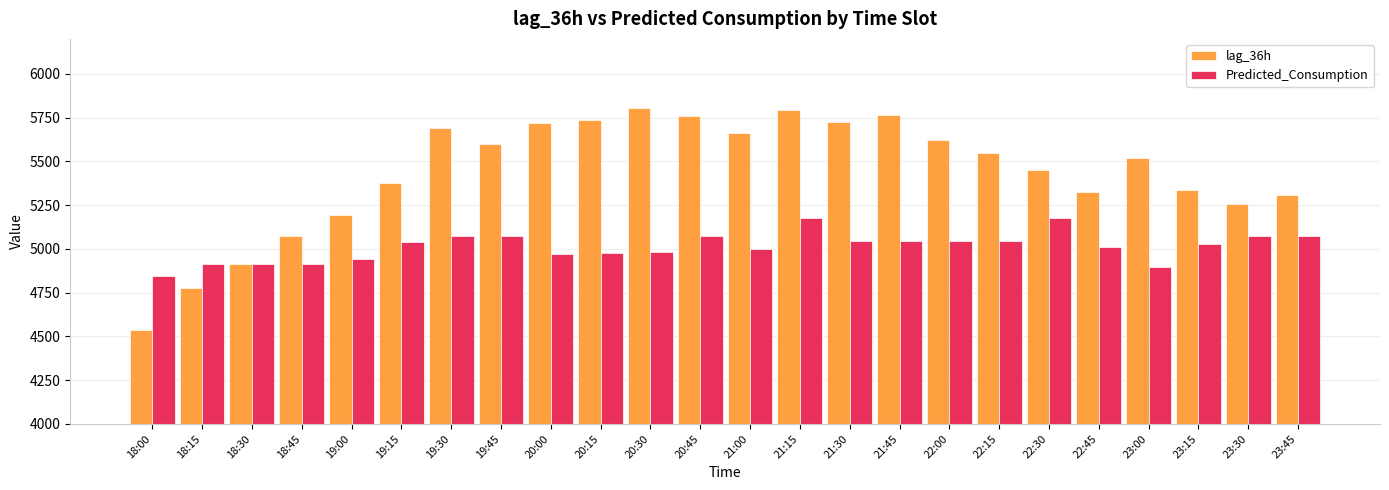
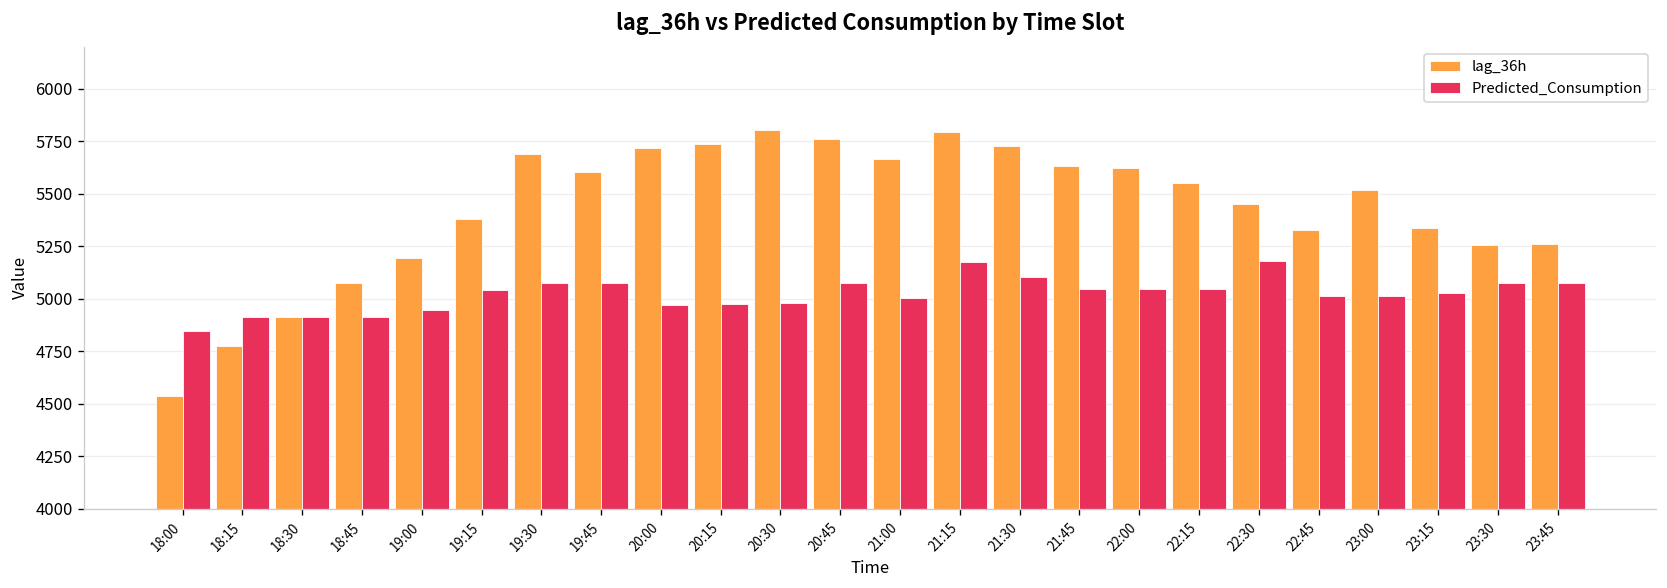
  {
    "lag_36h": {
      "18:00": 4540,
      "18:15": 4780,
      "18:30": 4910,
      "18:45": 5080,
      "19:00": 5190,
      "19:15": 5380,
      "19:30": 5690,
      "19:45": 5600,
      "20:00": 5720,
      "20:15": 5740,
      "20:30": 5800,
      "20:45": 5760,
      "21:00": 5660,
      "21:15": 5800,
      "21:30": 5730,
-     "21:45": 5770,
+     "21:45": 5630,
      "22:00": 5620,
      "22:15": 5550,
      "22:30": 5450,
      "22:45": 5330,
      "23:00": 5520,
      "23:15": 5340,
      "23:30": 5260,
-     "23:45": 5310
+     "23:45": 5260
    },
    "Predicted_Consumption": {
      "18:00": 4840,
      "18:15": 4910,
      "18:30": 4910,
      "18:45": 4910,
      "19:00": 4940,
      "19:15": 5040,
      "19:30": 5070,
      "19:45": 5070,
      "20:00": 4970,
      "20:15": 4980,
      "20:30": 4980,
      "20:45": 5070,
      "21:00": 5000,
      "21:15": 5170,
-     "21:30": 5050,
+     "21:30": 5100,
      "21:45": 5050,
      "22:00": 5050,
      "22:15": 5050,
      "22:30": 5180,
      "22:45": 5010,
-     "23:00": 4890,
+     "23:00": 5010,
      "23:15": 5030,
      "23:30": 5080,
      "23:45": 5080
    }
  }
